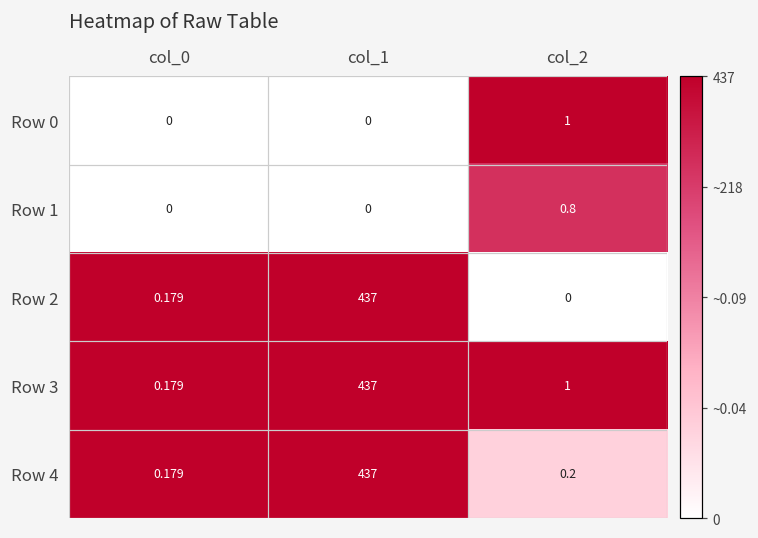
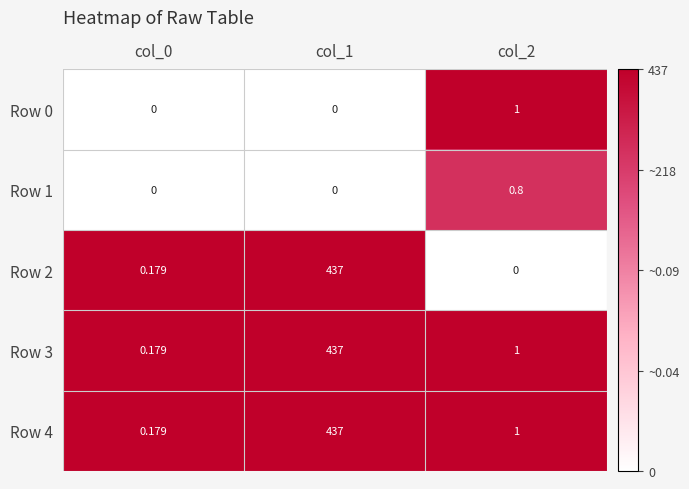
  {
    "Row 0": {
      "col_0": 0,
      "col_1": 0,
      "col_2": 1
    },
    "Row 1": {
      "col_0": 0,
      "col_1": 0,
      "col_2": 0.8
    },
    "Row 2": {
      "col_0": 0.179,
      "col_1": 437,
      "col_2": 0
    },
    "Row 3": {
      "col_0": 0.179,
      "col_1": 437,
      "col_2": 1
    },
    "Row 4": {
      "col_0": 0.179,
      "col_1": 437,
-     "col_2": 0.2
+     "col_2": 1
    }
  }
